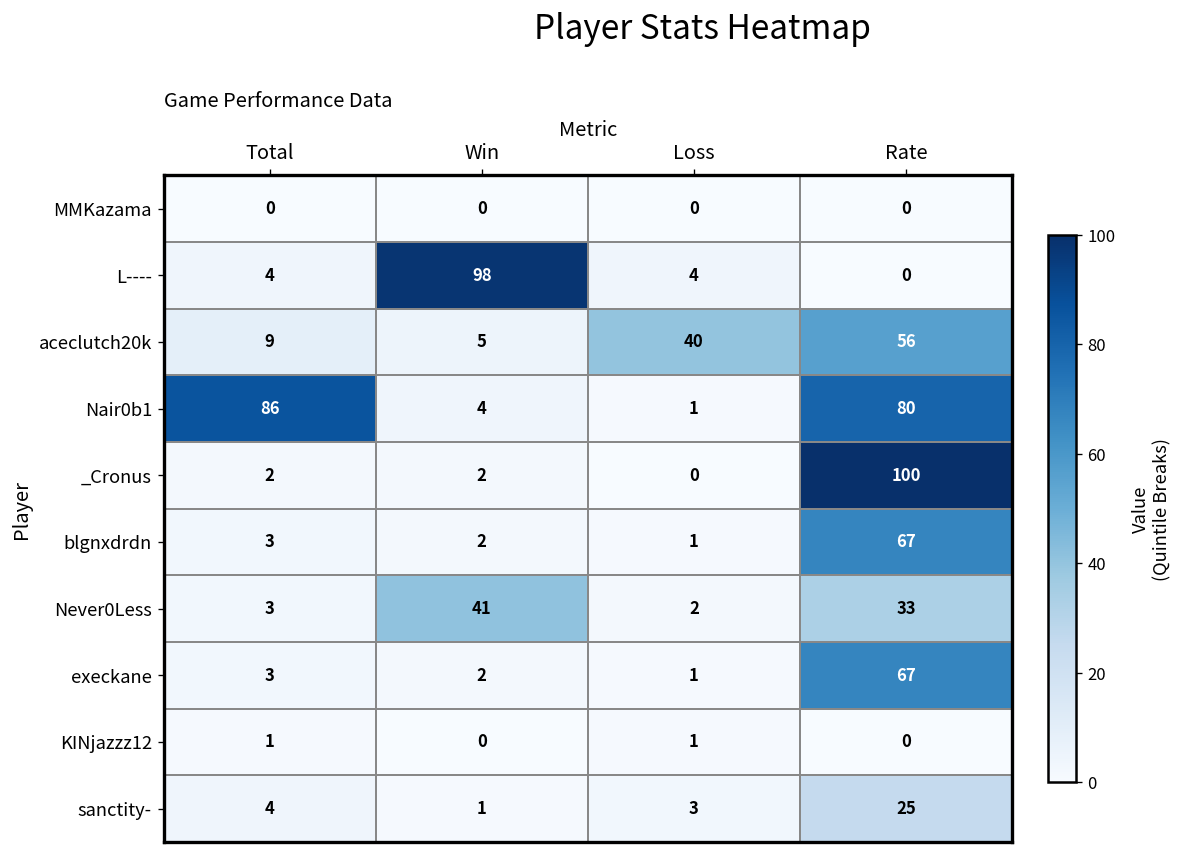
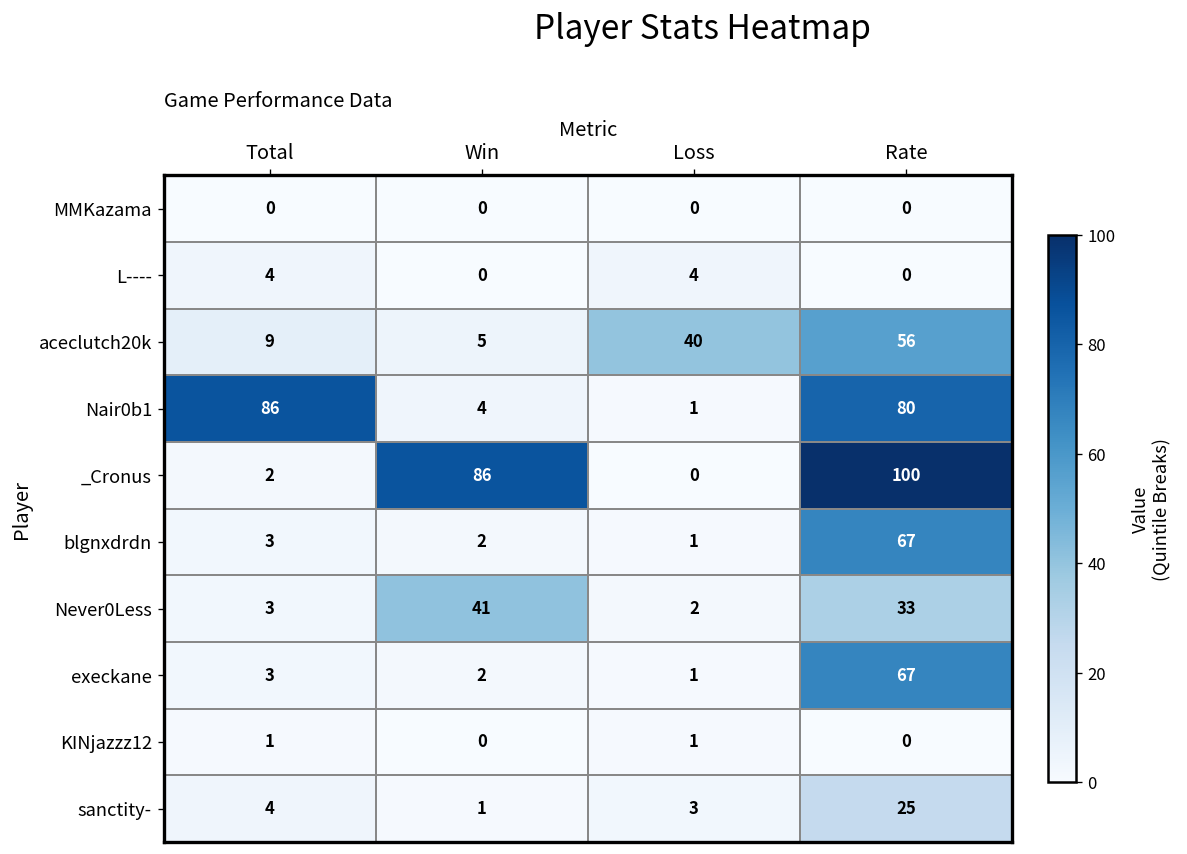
  {
    "MMKazama": {
      "Total": 0,
      "Win": 0,
      "Loss": 0,
      "Rate": 0
    },
    "L----": {
      "Total": 4,
-     "Win": 98,
+     "Win": 0,
      "Loss": 4,
      "Rate": 0
    },
    "aceclutch20k": {
      "Total": 9,
      "Win": 5,
      "Loss": 40,
      "Rate": 56
    },
    "Nair0b1": {
      "Total": 86,
      "Win": 4,
      "Loss": 1,
      "Rate": 80
    },
    "_Cronus": {
      "Total": 2,
-     "Win": 2,
+     "Win": 86,
      "Loss": 0,
      "Rate": 100
    },
    "blgnxdrdn": {
      "Total": 3,
      "Win": 2,
      "Loss": 1,
      "Rate": 67
    },
    "Never0Less": {
      "Total": 3,
      "Win": 41,
      "Loss": 2,
      "Rate": 33
    },
    "execkane": {
      "Total": 3,
      "Win": 2,
      "Loss": 1,
      "Rate": 67
    },
    "KINjazzz12": {
      "Total": 1,
      "Win": 0,
      "Loss": 1,
      "Rate": 0
    },
    "sanctity-": {
      "Total": 4,
      "Win": 1,
      "Loss": 3,
      "Rate": 25
    }
  }
